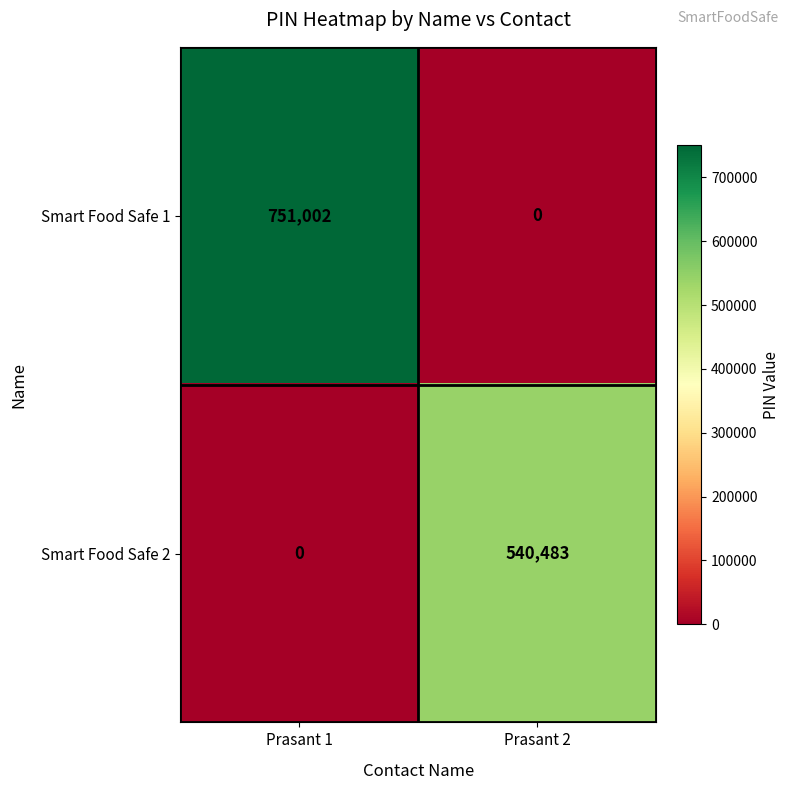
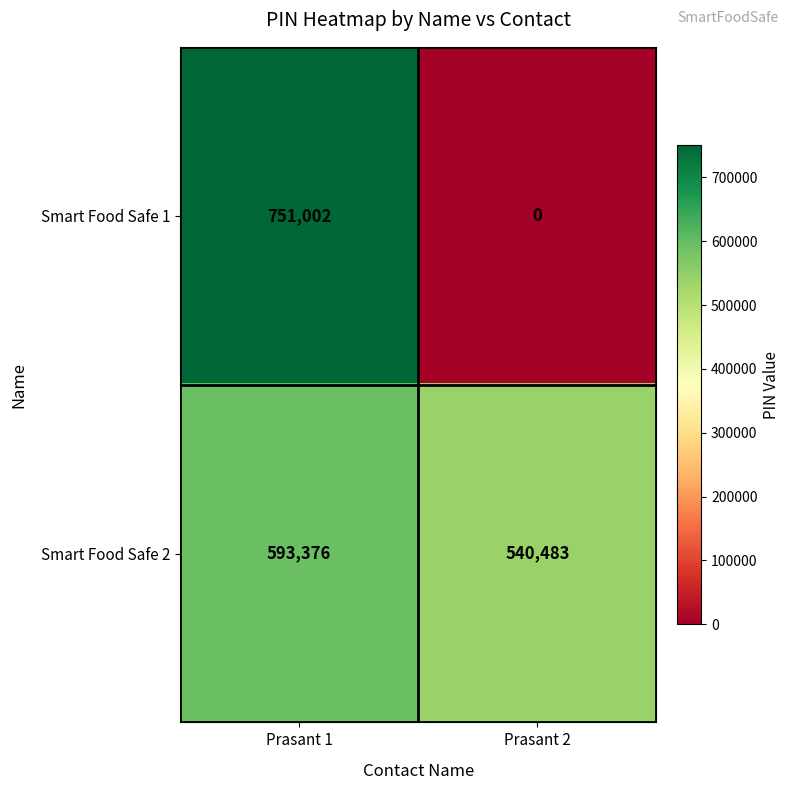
  {
    "Smart Food Safe 1": {
      "Prasant 1": "751,002",
      "Prasant 2": "0"
    },
    "Smart Food Safe 2": {
-     "Prasant 1": "0",
+     "Prasant 1": "593,376",
      "Prasant 2": "540,483"
    }
  }
